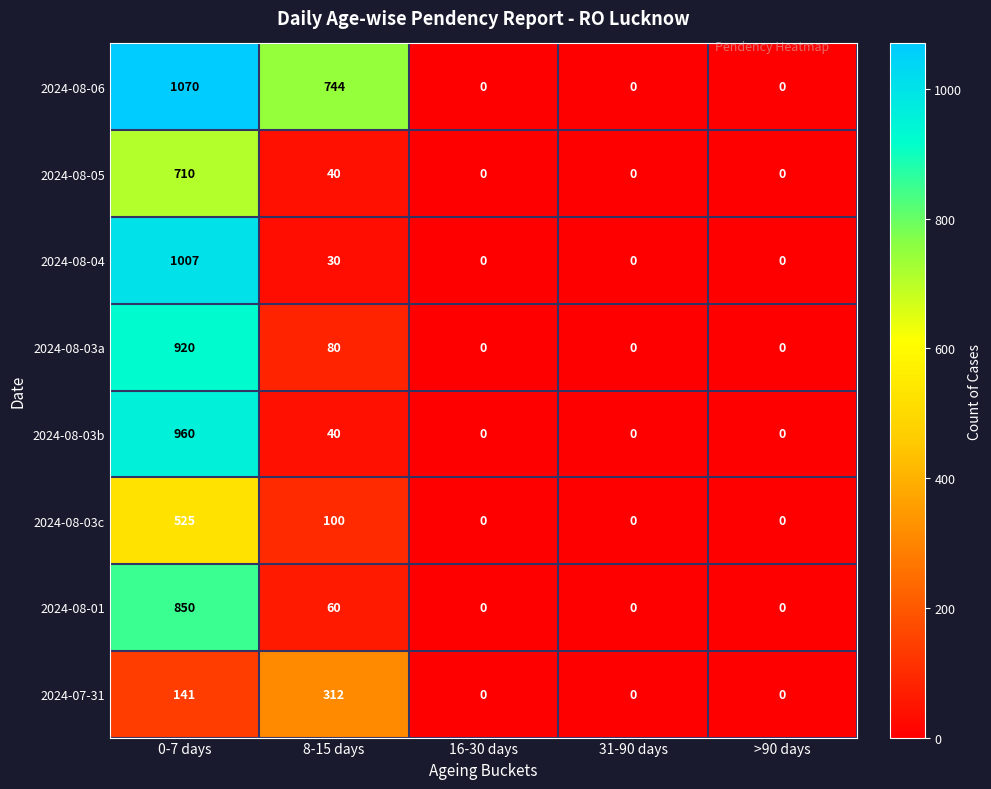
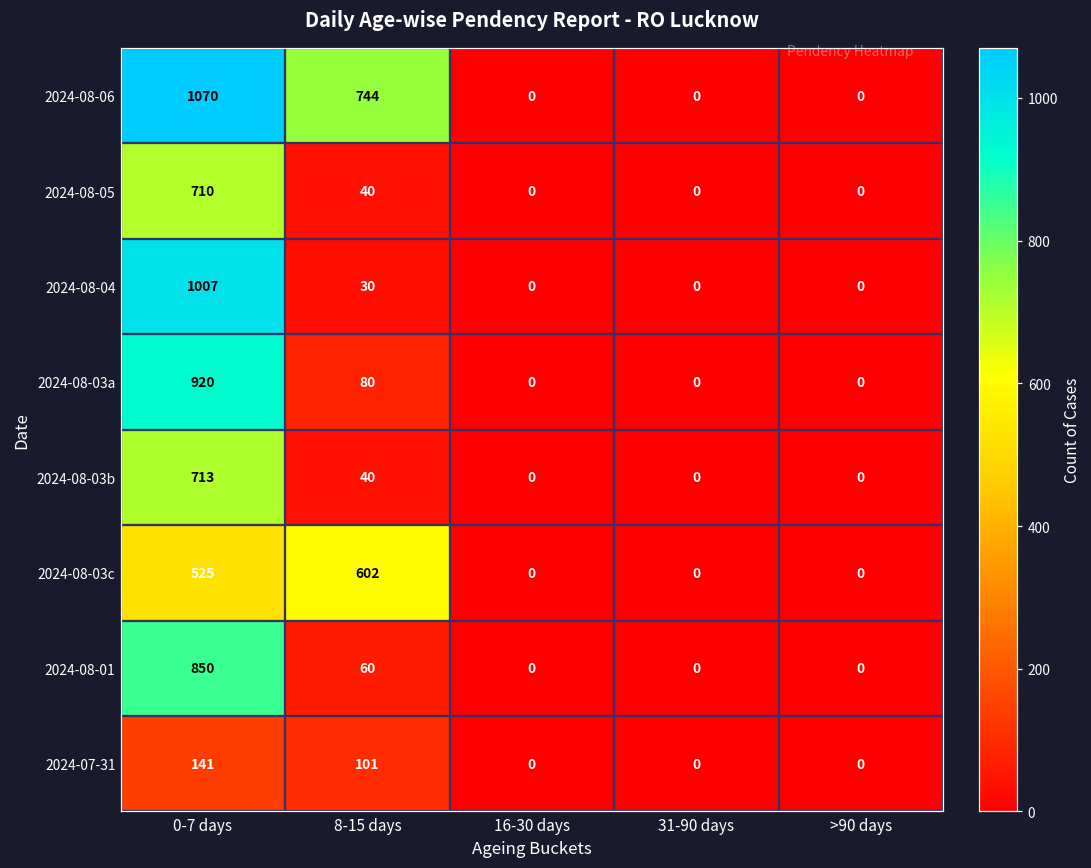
  {
    "2024-08-06": {
      "0-7 days": 1070,
      "8-15 days": 744,
      "16-30 days": 0,
      "31-90 days": 0,
      ">90 days": 0
    },
    "2024-08-05": {
      "0-7 days": 710,
      "8-15 days": 40,
      "16-30 days": 0,
      "31-90 days": 0,
      ">90 days": 0
    },
    "2024-08-04": {
      "0-7 days": 1007,
      "8-15 days": 30,
      "16-30 days": 0,
      "31-90 days": 0,
      ">90 days": 0
    },
    "2024-08-03a": {
      "0-7 days": 920,
      "8-15 days": 80,
      "16-30 days": 0,
      "31-90 days": 0,
      ">90 days": 0
    },
    "2024-08-03b": {
-     "0-7 days": 960,
+     "0-7 days": 713,
      "8-15 days": 40,
      "16-30 days": 0,
      "31-90 days": 0,
      ">90 days": 0
    },
    "2024-08-03c": {
      "0-7 days": 525,
-     "8-15 days": 100,
+     "8-15 days": 602,
      "16-30 days": 0,
      "31-90 days": 0,
      ">90 days": 0
    },
    "2024-08-01": {
      "0-7 days": 850,
      "8-15 days": 60,
      "16-30 days": 0,
      "31-90 days": 0,
      ">90 days": 0
    },
    "2024-07-31": {
      "0-7 days": 141,
-     "8-15 days": 312,
+     "8-15 days": 101,
      "16-30 days": 0,
      "31-90 days": 0,
      ">90 days": 0
    }
  }
